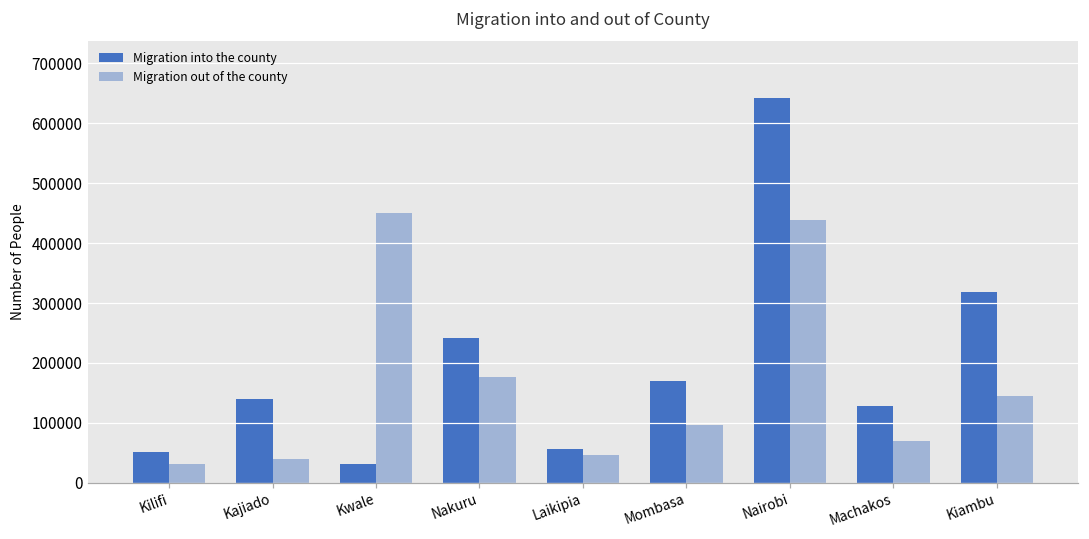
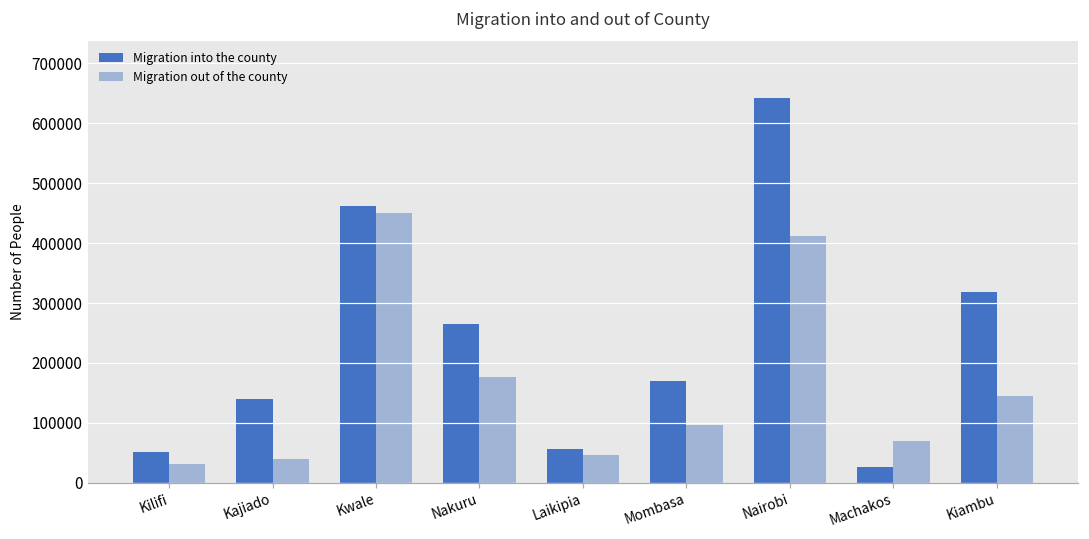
  {
    "Migration into the county": {
      "Kilifi": 50000,
      "Kajiado": 140000,
-     "Kwale": 30000,
-     "Nakuru": 240000,
+     "Kwale": 460000,
+     "Nakuru": 260000,
      "Laikipia": 60000,
      "Mombasa": 170000,
      "Nairobi": 640000,
-     "Machakos": 130000,
+     "Machakos": 30000,
      "Kiambu": 320000
    },
    "Migration out of the county": {
      "Kilifi": 30000,
      "Kajiado": 40000,
      "Kwale": 450000,
      "Nakuru": 180000,
      "Laikipia": 50000,
      "Mombasa": 100000,
-     "Nairobi": 440000,
+     "Nairobi": 410000,
      "Machakos": 70000,
      "Kiambu": 140000
    }
  }
